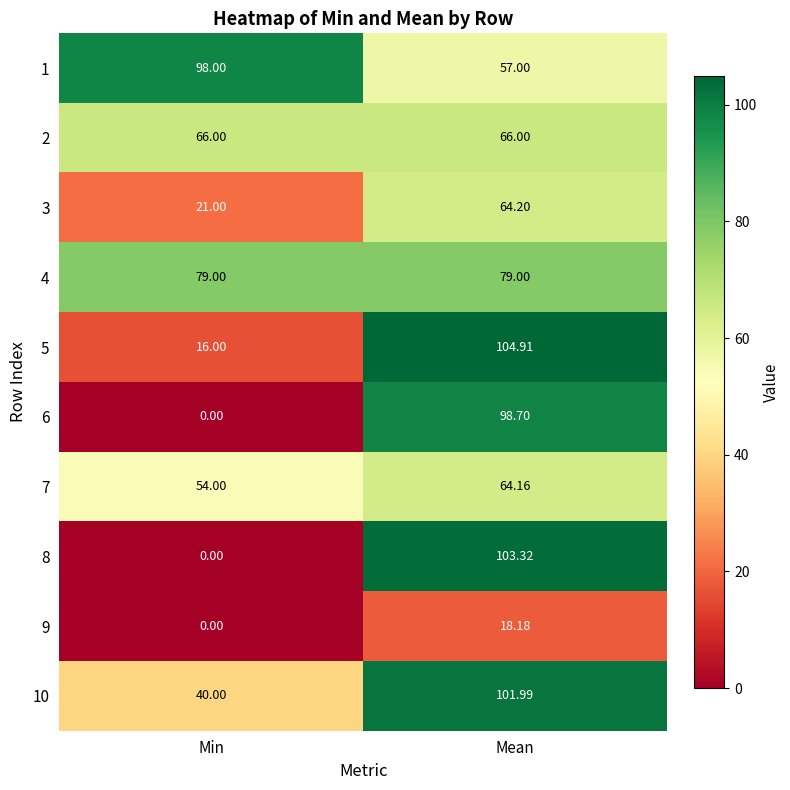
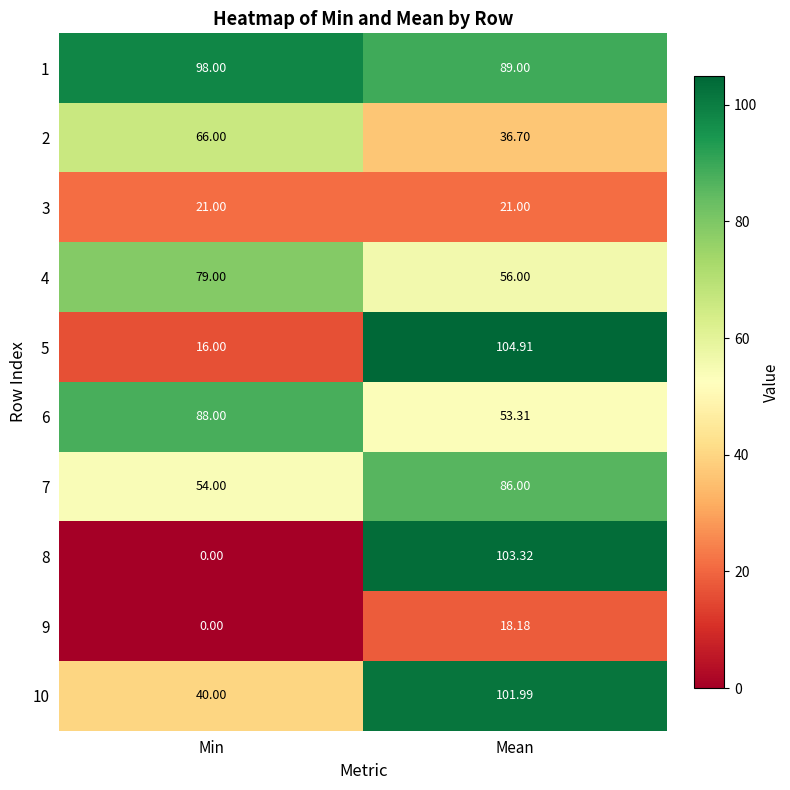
  {
    "1": {
      "Min": 98.00,
-     "Mean": 57.00
+     "Mean": 89.00
    },
    "2": {
      "Min": 66.00,
-     "Mean": 66.00
+     "Mean": 36.70
    },
    "3": {
      "Min": 21.00,
-     "Mean": 64.20
+     "Mean": 21.00
    },
    "4": {
      "Min": 79.00,
-     "Mean": 79.00
+     "Mean": 56.00
    },
    "5": {
      "Min": 16.00,
      "Mean": 104.91
    },
    "6": {
-     "Min": 0.00,
-     "Mean": 98.70
+     "Min": 88.00,
+     "Mean": 53.31
    },
    "7": {
      "Min": 54.00,
-     "Mean": 64.16
+     "Mean": 86.00
    },
    "8": {
      "Min": 0.00,
      "Mean": 103.32
    },
    "9": {
      "Min": 0.00,
      "Mean": 18.18
    },
    "10": {
      "Min": 40.00,
      "Mean": 101.99
    }
  }
